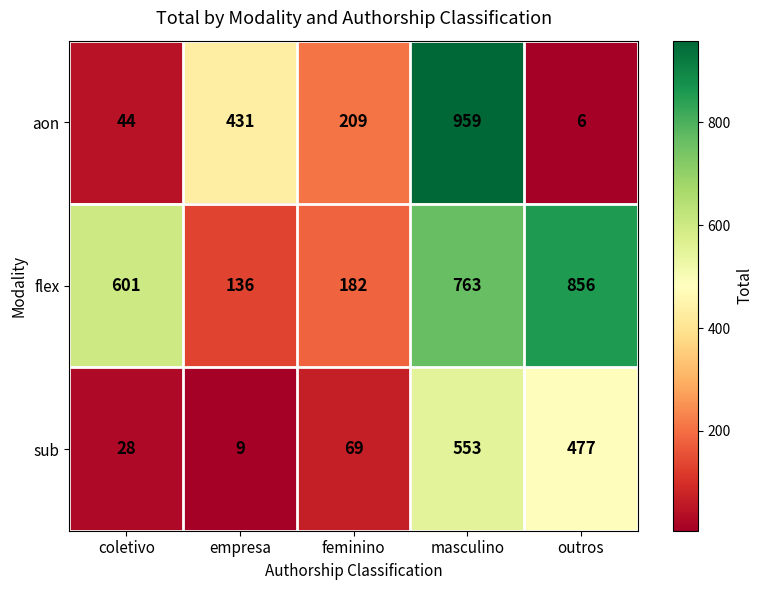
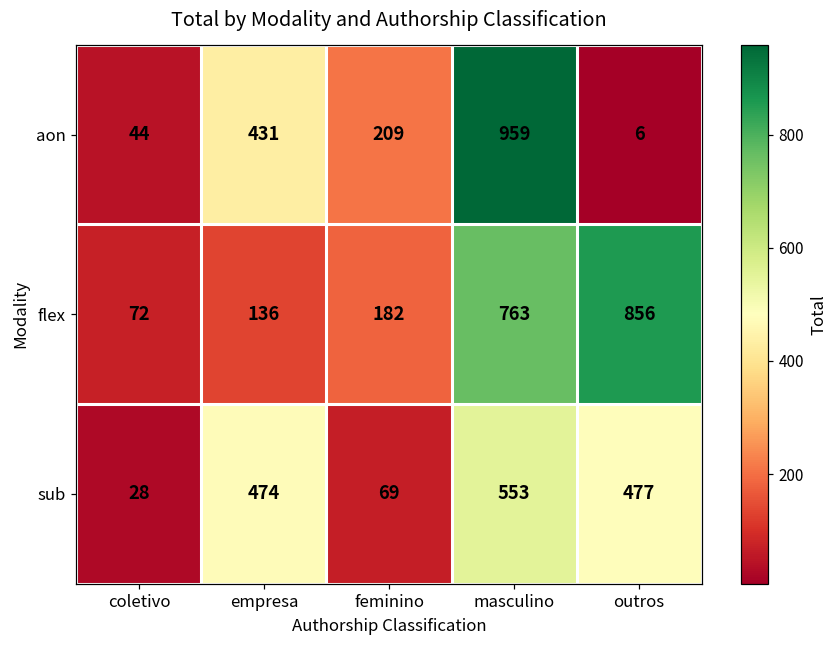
  {
    "aon": {
      "coletivo": 44,
      "empresa": 431,
      "feminino": 209,
      "masculino": 959,
      "outros": 6
    },
    "flex": {
-     "coletivo": 601,
+     "coletivo": 72,
      "empresa": 136,
      "feminino": 182,
      "masculino": 763,
      "outros": 856
    },
    "sub": {
      "coletivo": 28,
-     "empresa": 9,
+     "empresa": 474,
      "feminino": 69,
      "masculino": 553,
      "outros": 477
    }
  }
